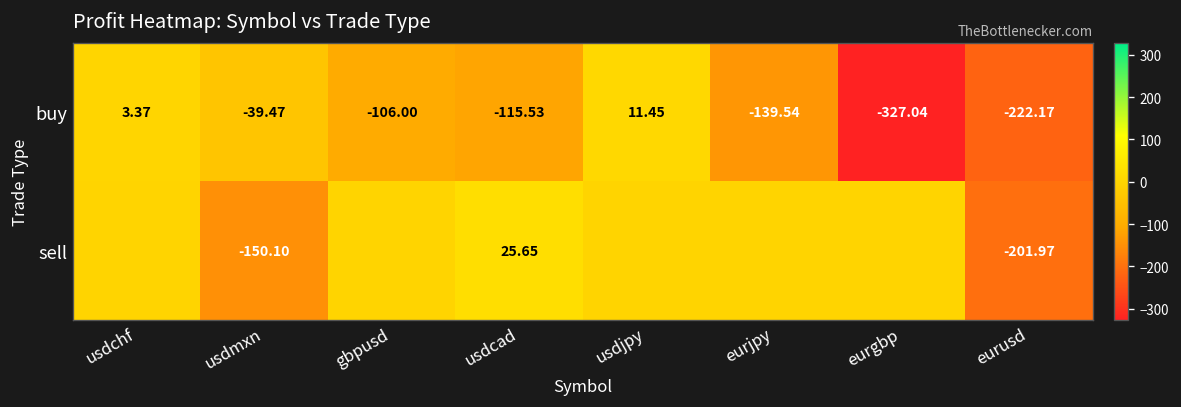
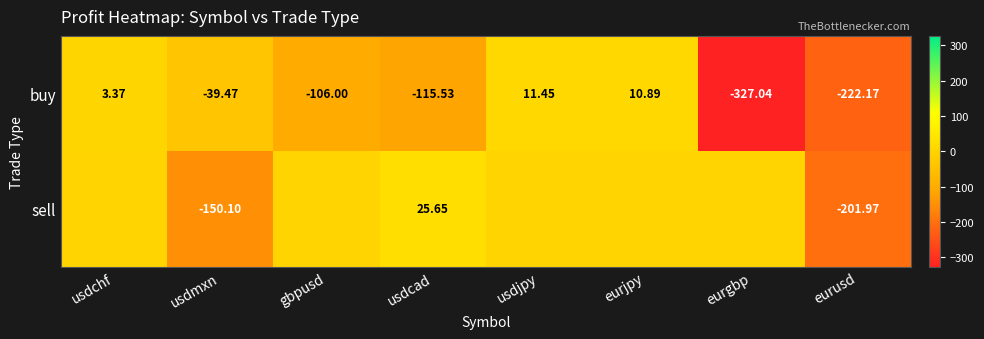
  {
    "buy": {
      "usdchf": 3.37,
      "usdmxn": -39.47,
      "gbpusd": -106.00,
      "usdcad": -115.53,
      "usdjpy": 11.45,
-     "eurjpy": -139.54,
+     "eurjpy": 10.89,
      "eurgbp": -327.04,
      "eurusd": -222.17
    },
    "sell": {
      "usdmxn": -150.10,
      "usdcad": 25.65,
      "eurusd": -201.97
    }
  }
